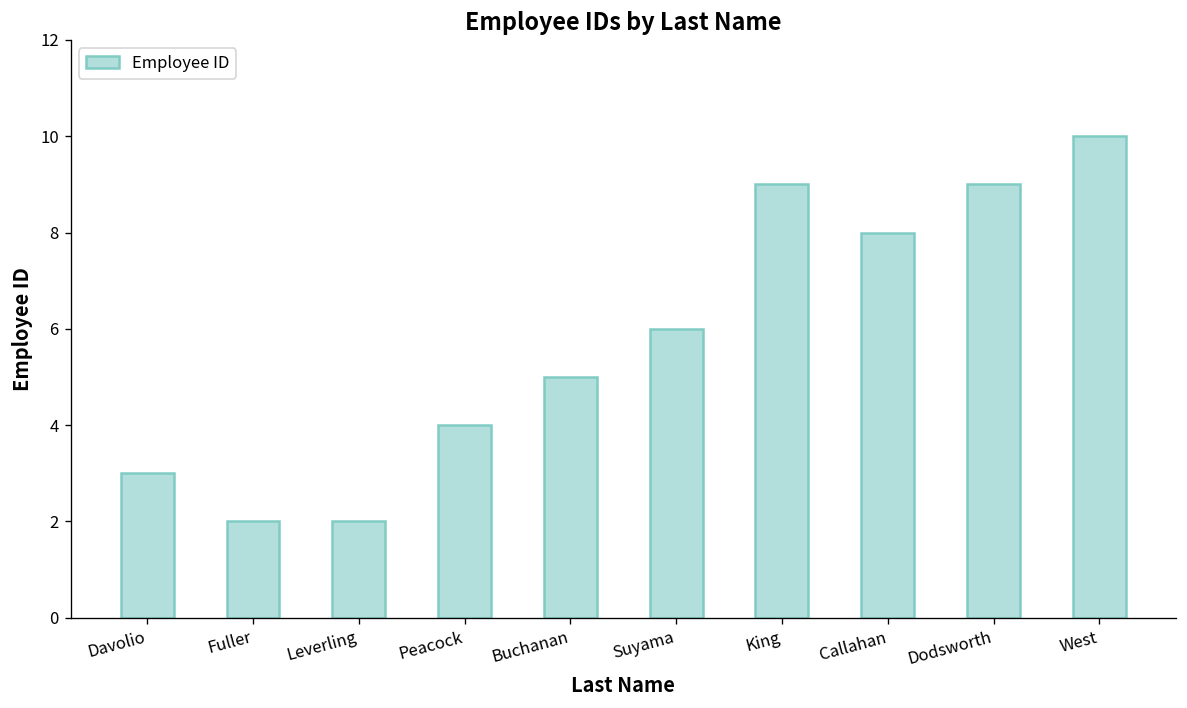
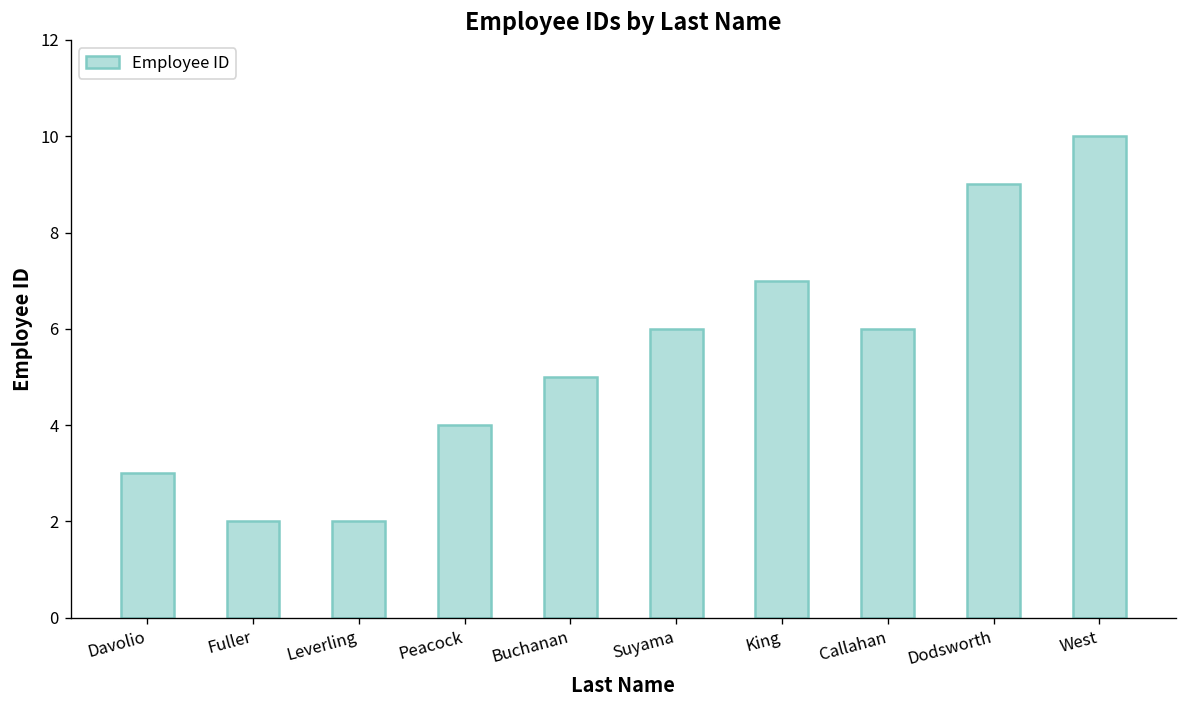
  {
    "Davolio": 3,
    "Fuller": 2,
    "Leverling": 2,
    "Peacock": 4,
    "Buchanan": 5,
    "Suyama": 6,
-   "King": 9,
-   "Callahan": 8,
+   "King": 7,
+   "Callahan": 6,
    "Dodsworth": 9,
    "West": 10
  }
